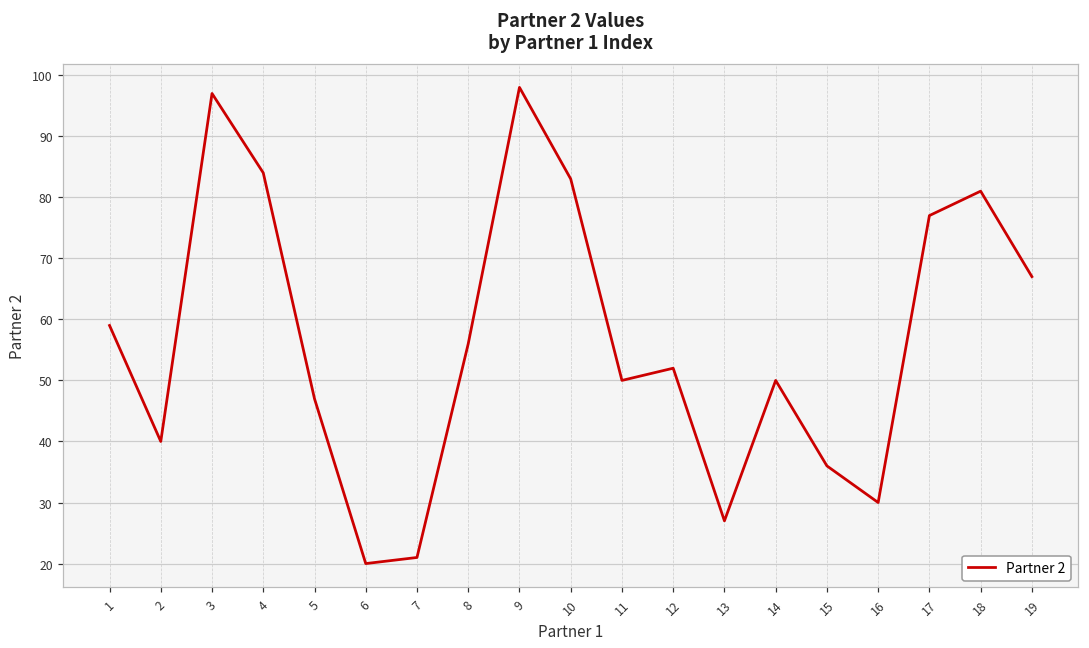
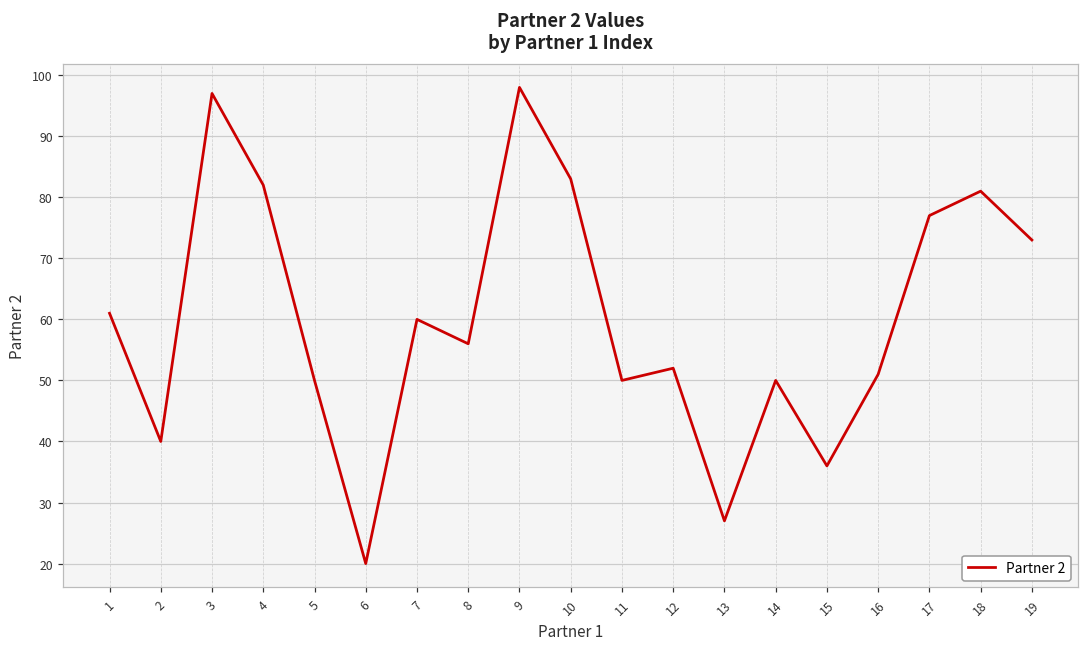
  {
-   "1": 59,
+   "1": 61,
    "2": 40,
    "3": 97,
-   "4": 84,
-   "5": 47,
+   "4": 82,
+   "5": 50,
    "6": 20,
-   "7": 21,
+   "7": 60,
    "8": 56,
    "9": 98,
    "10": 83,
    "11": 50,
    "12": 52,
    "13": 27,
    "14": 50,
    "15": 36,
-   "16": 30,
+   "16": 51,
    "17": 77,
    "18": 81,
-   "19": 67
+   "19": 73
  }
